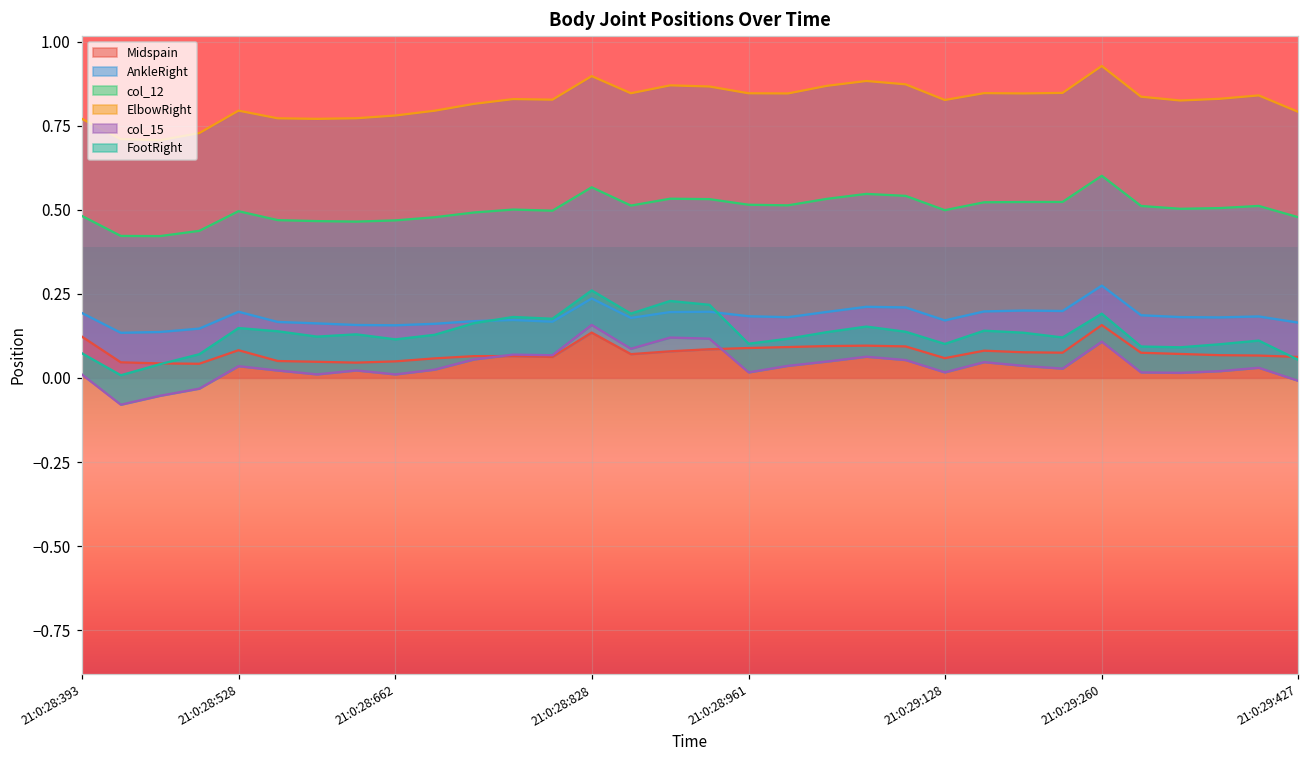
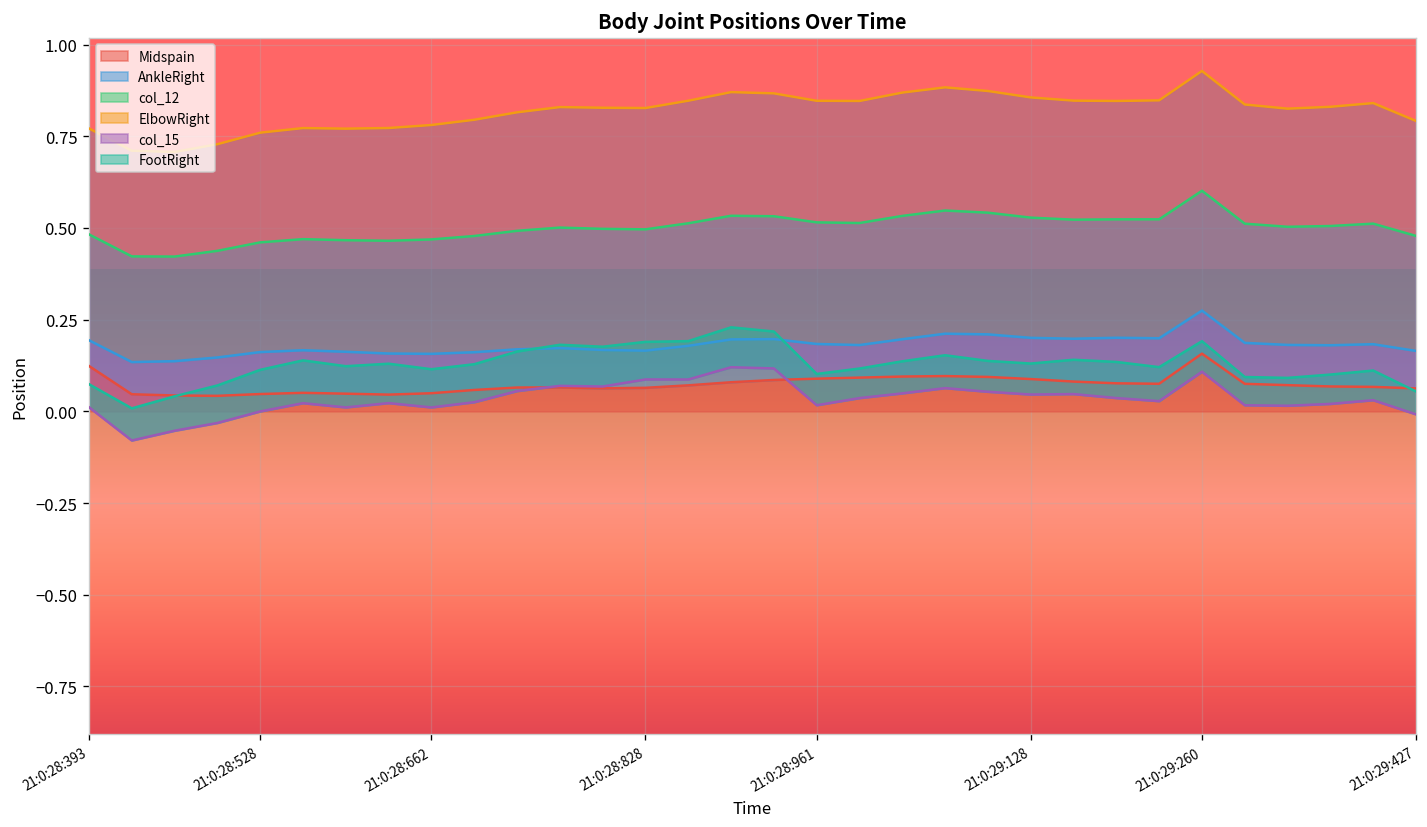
  {
    "Midspain": {
      "21:0:28:393": 0.12,
-     "21:0:28:528": 0.08,
+     "21:0:28:528": 0.05,
      "21:0:28:662": 0.05,
-     "21:0:28:828": 0.13,
+     "21:0:28:828": 0.06,
      "21:0:28:961": 0.09,
-     "21:0:29:128": 0.06,
+     "21:0:29:128": 0.09,
      "21:0:29:260": 0.16
    }
  }
